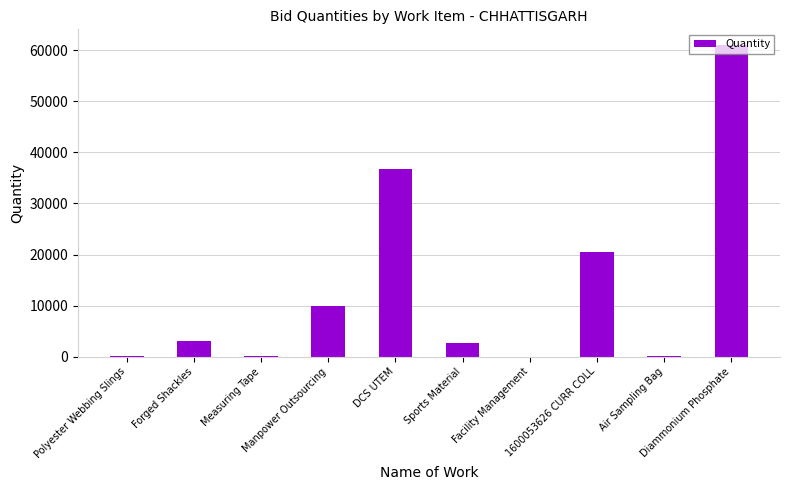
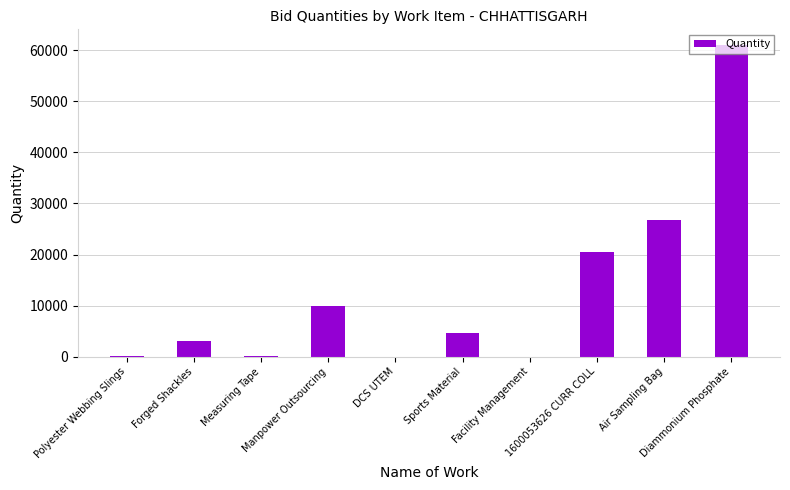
  {
    "Forged Shackles": 3000,
    "Manpower Outsourcing": 10000,
-   "DCS UTEM": 37000,
-   "Sports Material": 3000,
+   "DCS UTEM": 0,
+   "Sports Material": 5000,
    "1600053626 CURR COLL": 21000,
-   "Air Sampling Bag": 0
+   "Air Sampling Bag": 27000
  }
